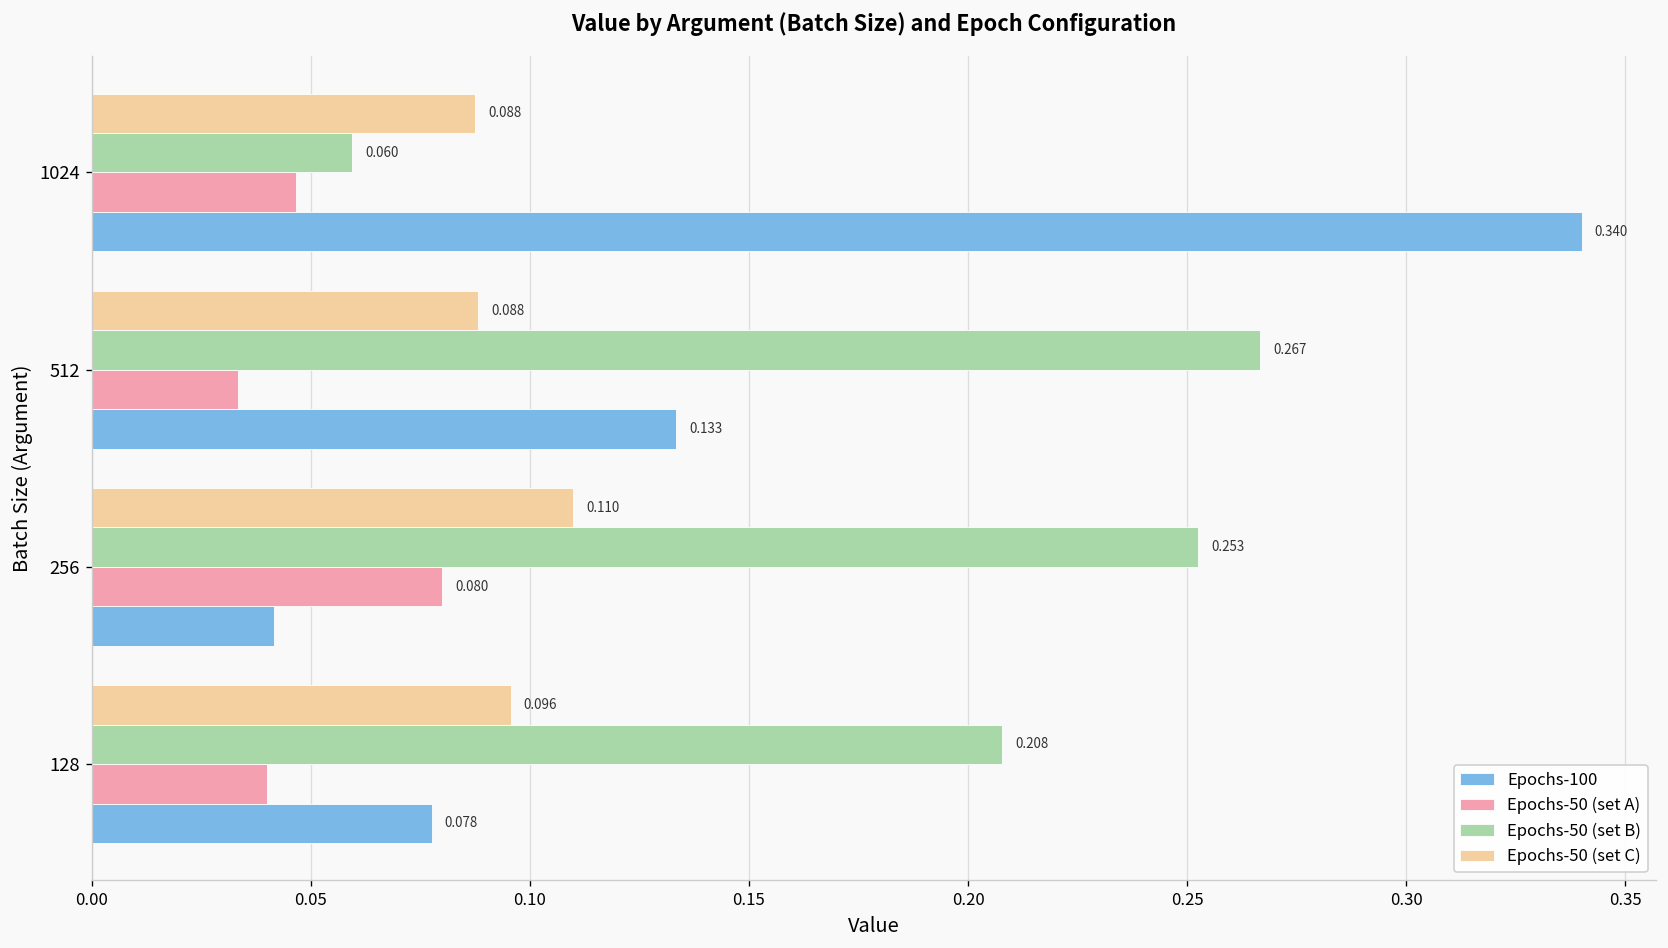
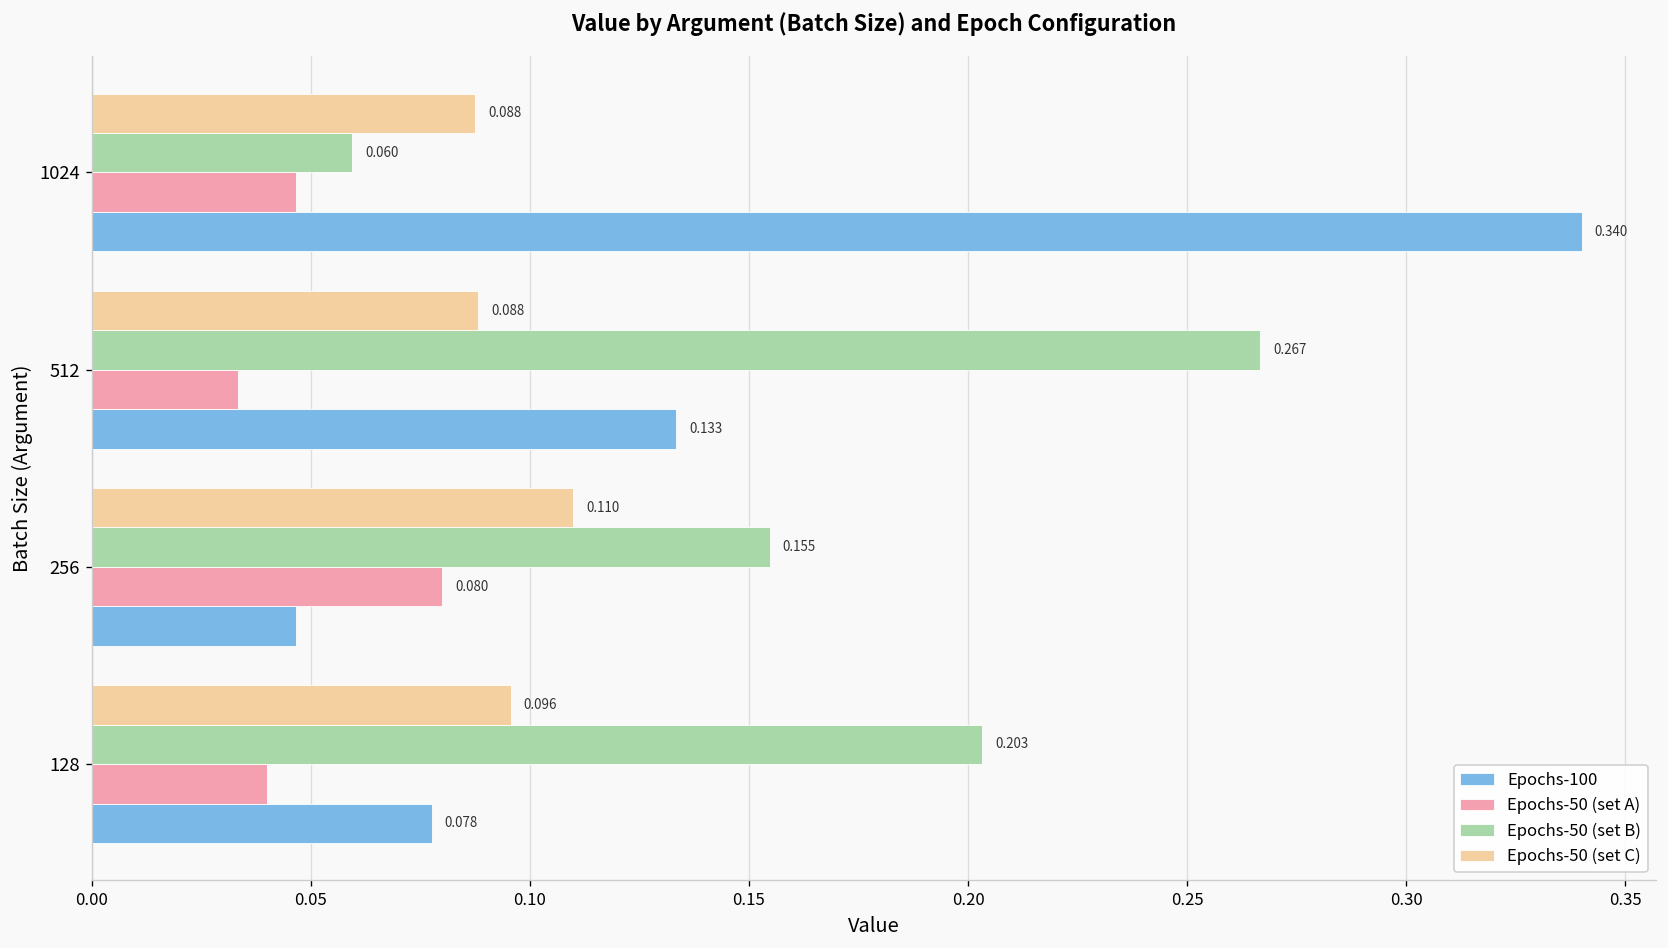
  {
    "Epochs-100": {
-     "256": 0.042
+     "256": 0.047
    },
    "Epochs-50 (set B)": {
      "1024": 0.060,
      "512": 0.267,
-     "256": 0.253,
-     "128": 0.208
+     "256": 0.155,
+     "128": 0.203
    }
  }
